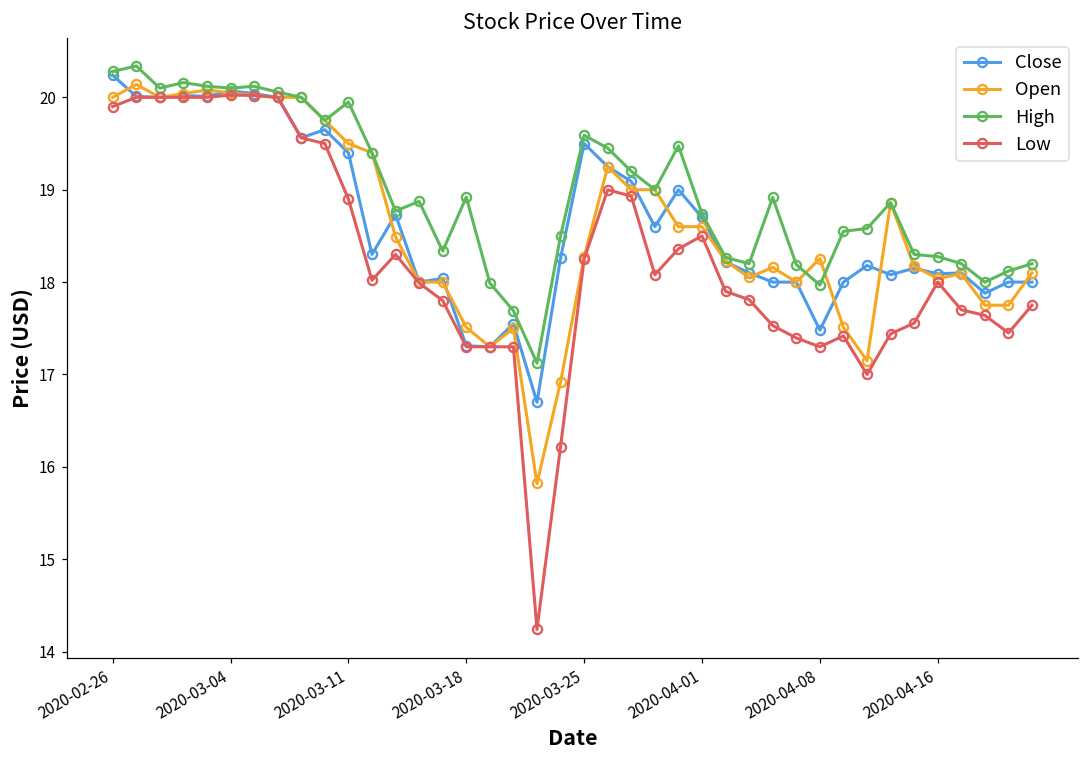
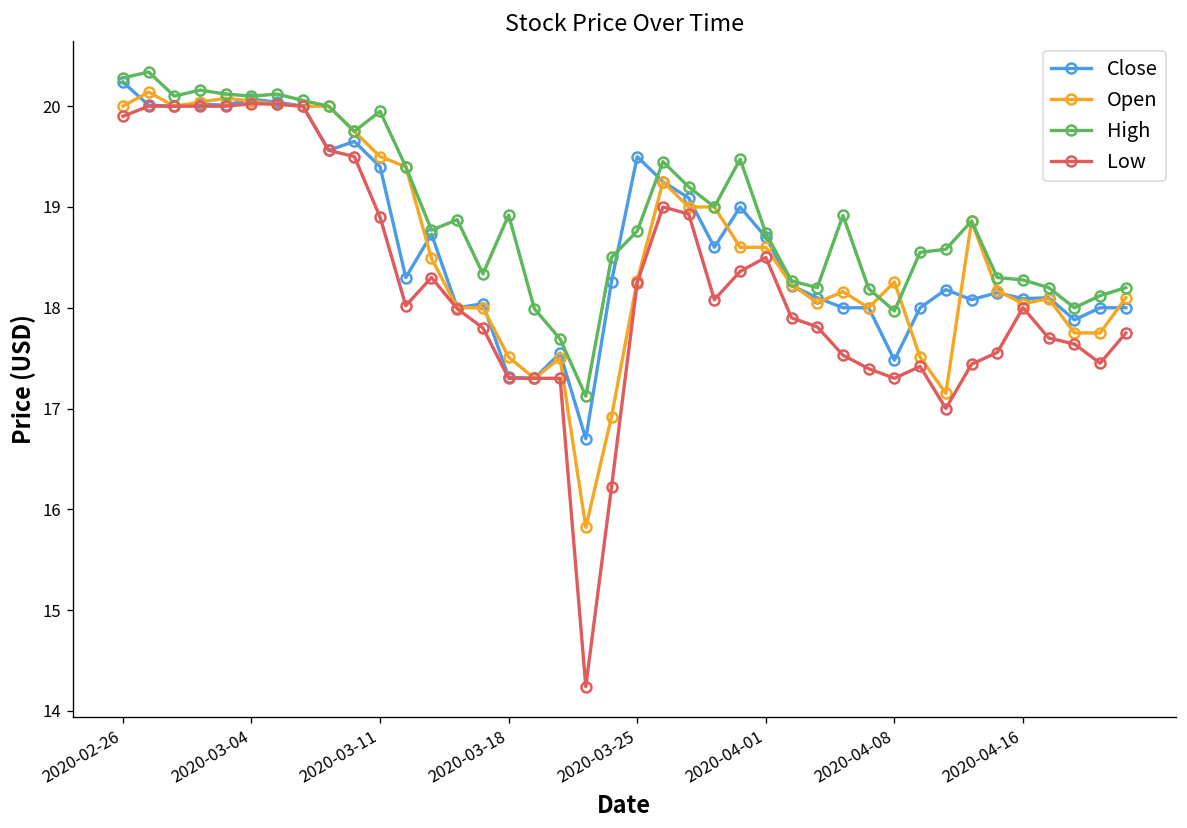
  {
    "Close": {
      "2020-02-26": 20.2,
      "2020-03-11": 19.4,
      "2020-03-25": 19.5,
      "2020-04-01": 18.7,
      "2020-04-08": 17.5,
      "2020-04-16": 18.1
    },
    "Open": {
      "2020-02-26": 20.0,
      "2020-03-11": 19.5,
      "2020-03-18": 17.5,
      "2020-04-01": 18.6,
      "2020-04-08": 18.3,
      "2020-04-16": 18.0
    },
    "High": {
      "2020-02-26": 20.3,
      "2020-03-11": 20.0,
      "2020-03-18": 18.9,
-     "2020-03-25": 19.6,
+     "2020-03-25": 18.8,
      "2020-04-01": 18.7,
      "2020-04-08": 18.0,
      "2020-04-16": 18.3
    },
    "Low": {
      "2020-02-26": 19.9,
      "2020-03-11": 18.9,
      "2020-04-01": 18.5,
      "2020-04-08": 17.3,
      "2020-04-16": 18.0
    }
  }
